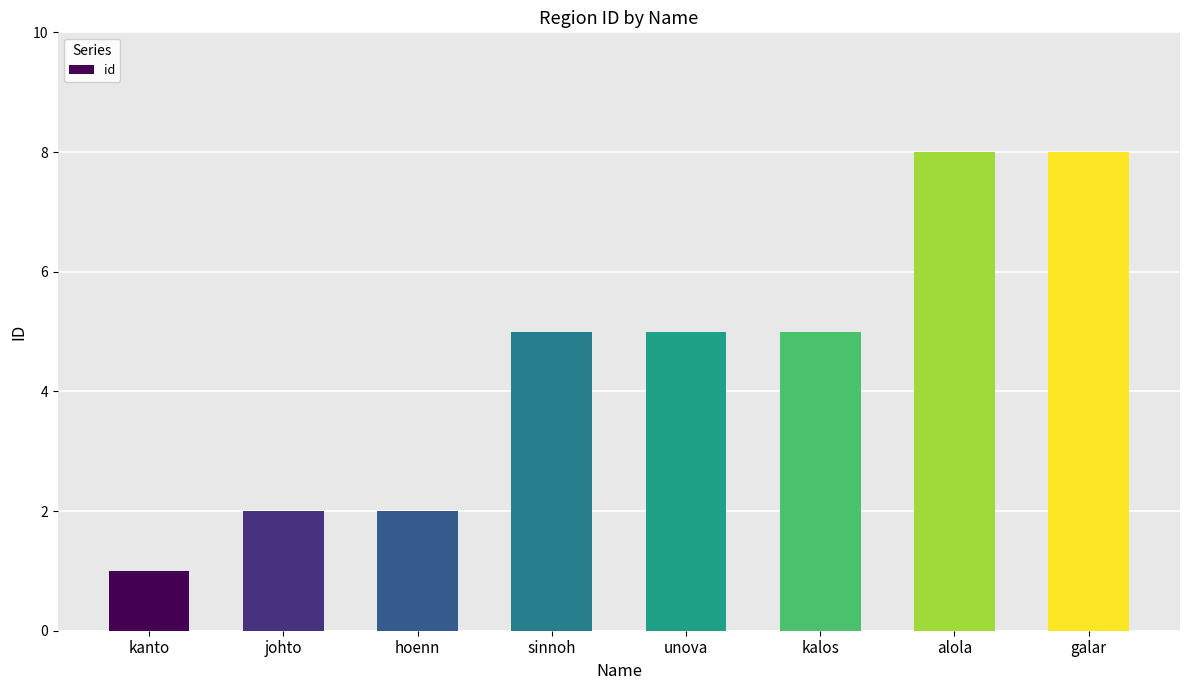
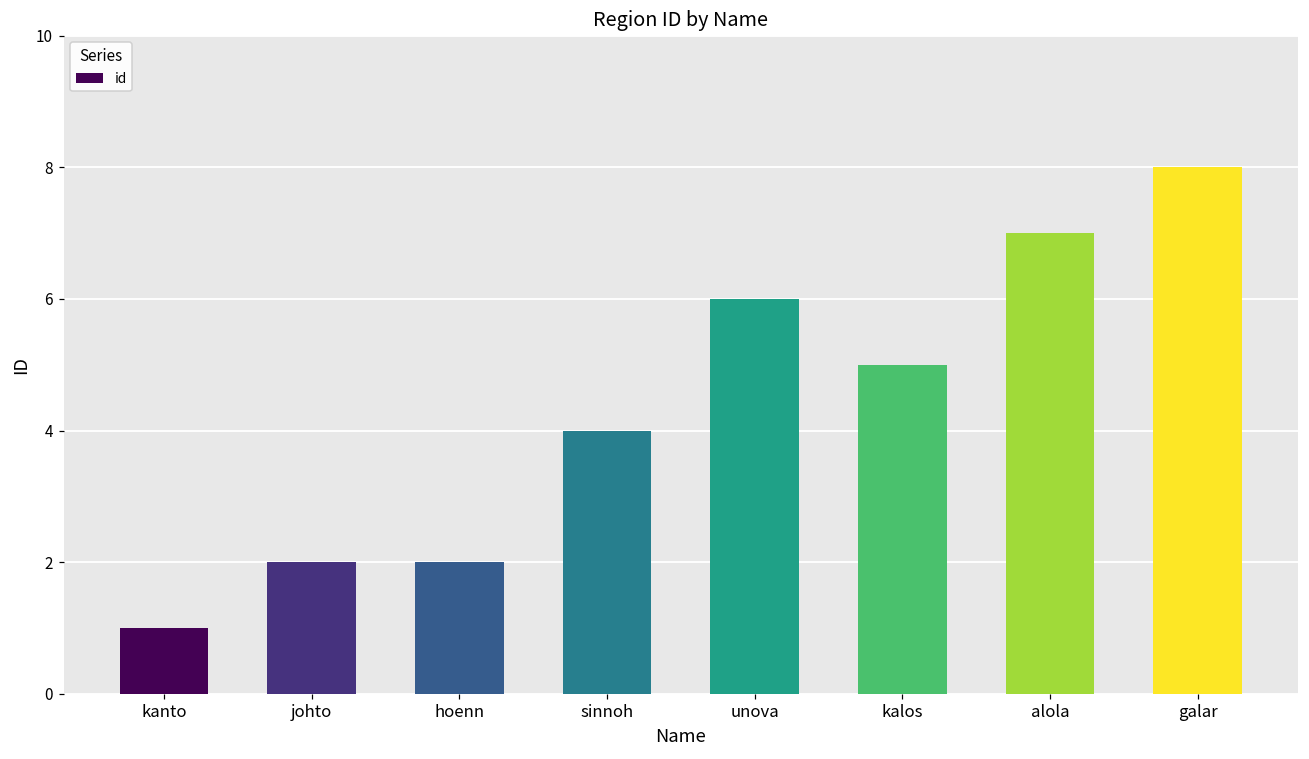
  {
    "kanto": 1,
    "johto": 2,
    "hoenn": 2,
-   "sinnoh": 5,
-   "unova": 5,
+   "sinnoh": 4,
+   "unova": 6,
    "kalos": 5,
-   "alola": 8,
+   "alola": 7,
    "galar": 8
  }
